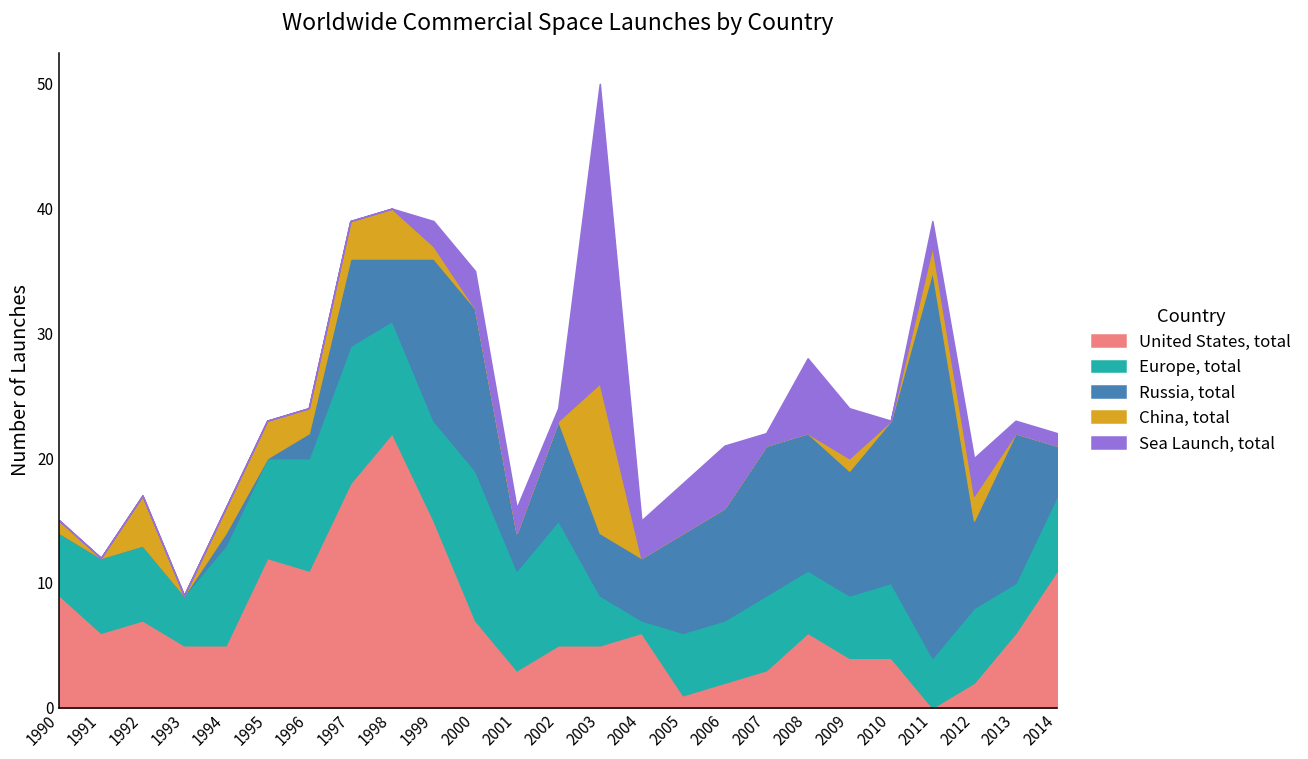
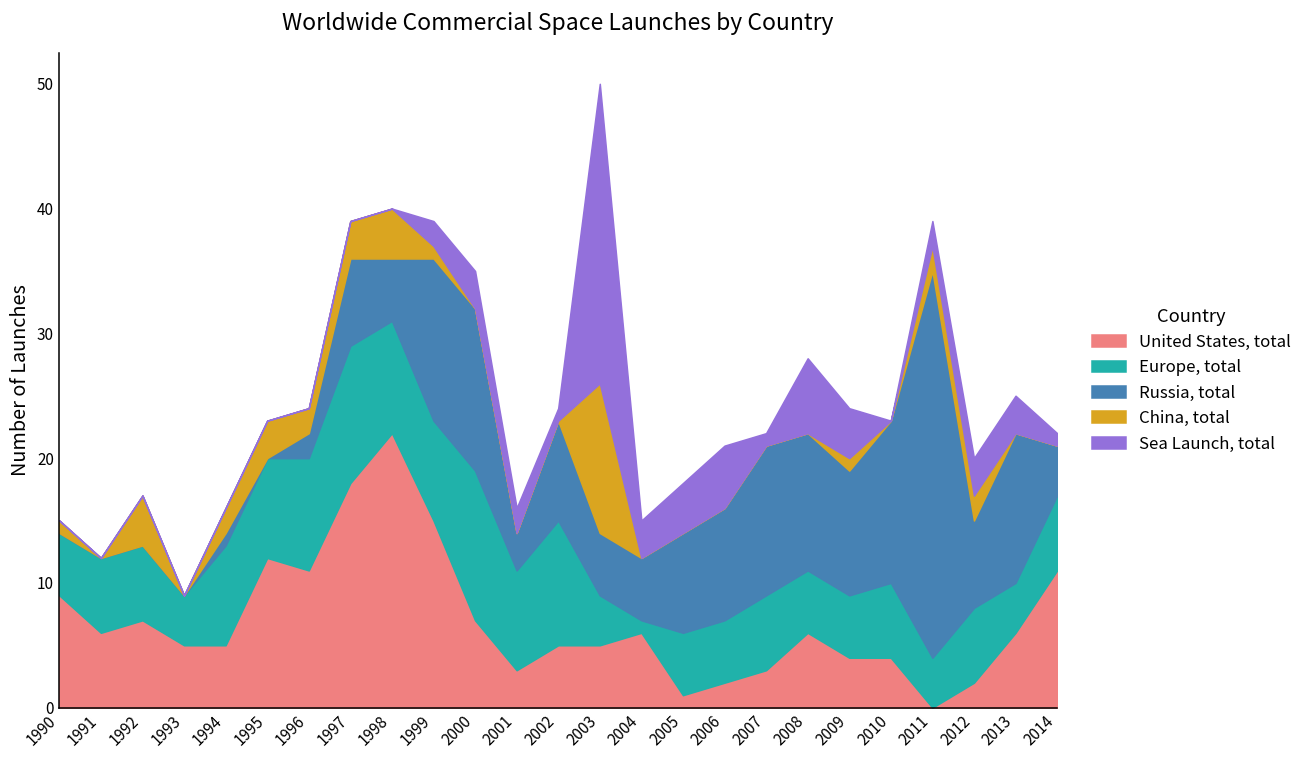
  {
    "Sea Launch, total": {
      "1999": 2,
      "2000": 3,
      "2001": 2,
      "2002": 1,
      "2003": 24,
      "2004": 3,
      "2005": 4,
      "2006": 5,
      "2007": 1,
      "2008": 6,
      "2009": 4,
      "2011": 2,
      "2012": 3,
-     "2013": 1,
+     "2013": 3,
      "2014": 1
    }
  }
